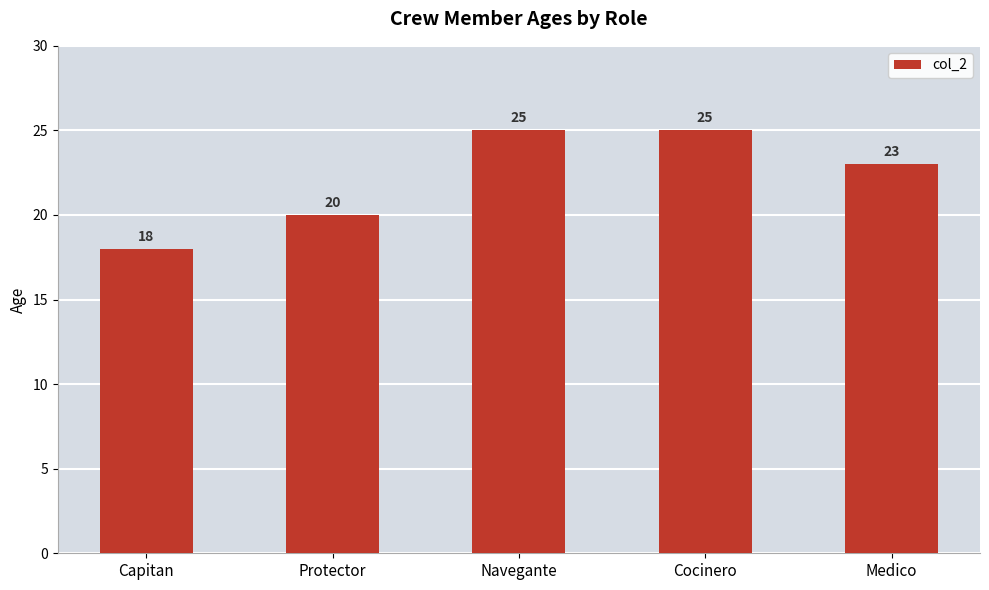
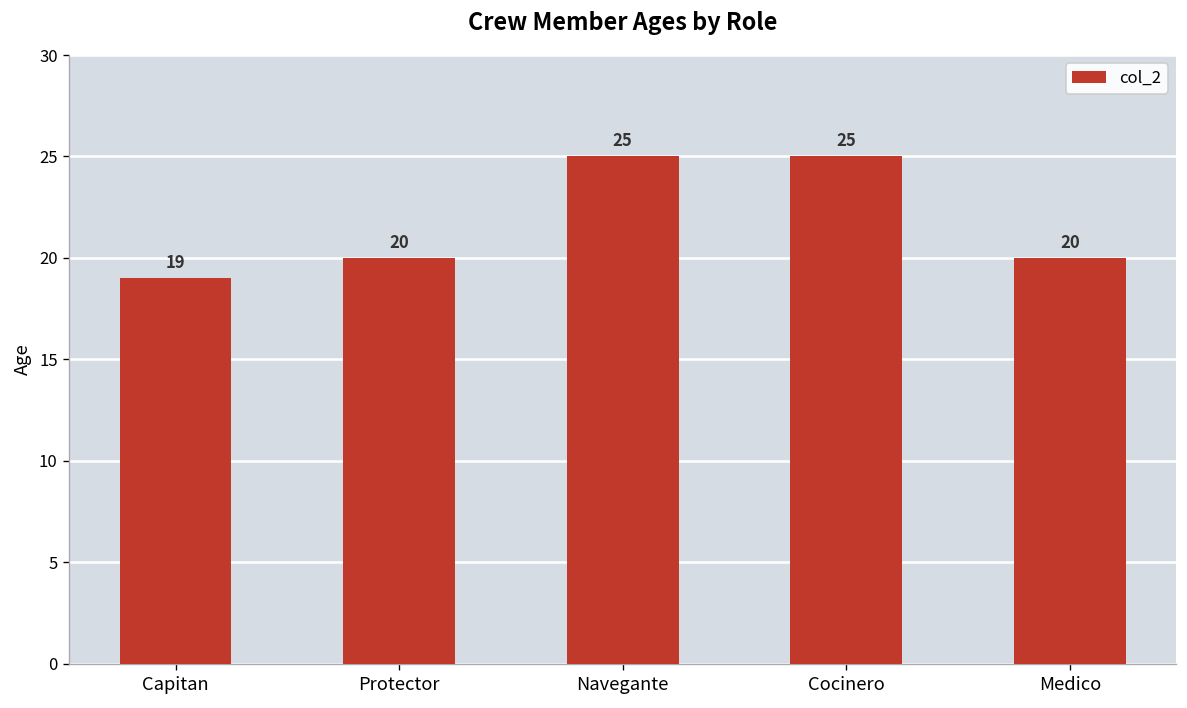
  {
-   "Capitan": 18,
+   "Capitan": 19,
    "Protector": 20,
    "Navegante": 25,
    "Cocinero": 25,
-   "Medico": 23
+   "Medico": 20
  }
